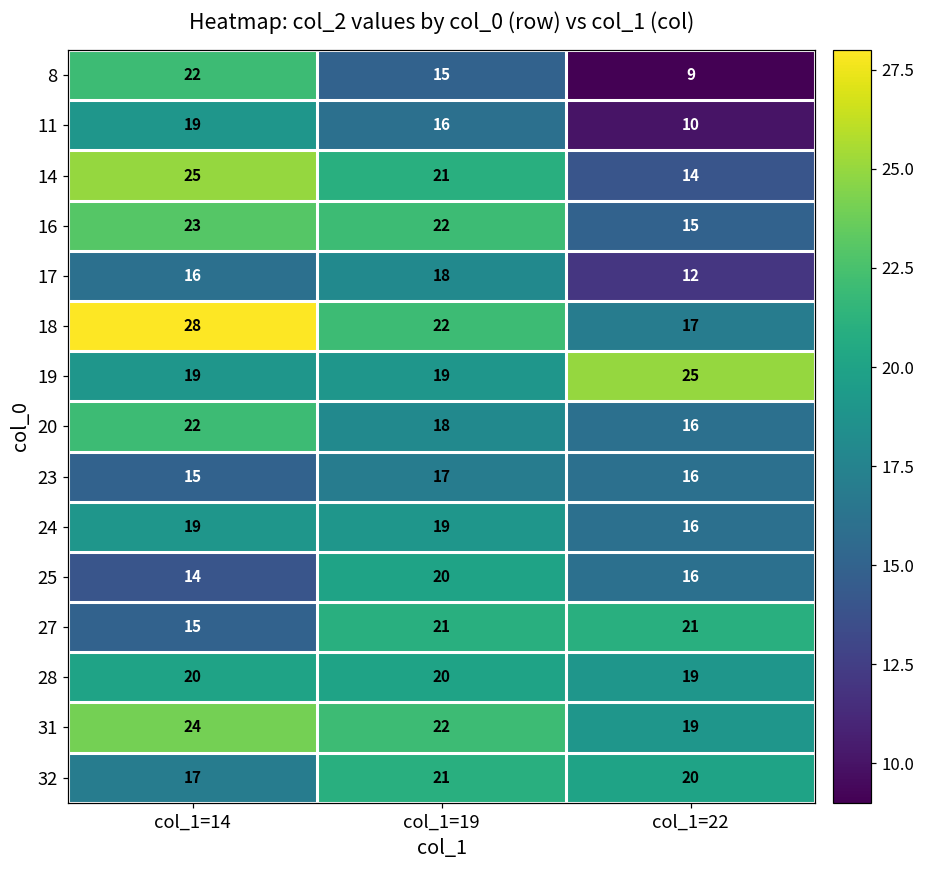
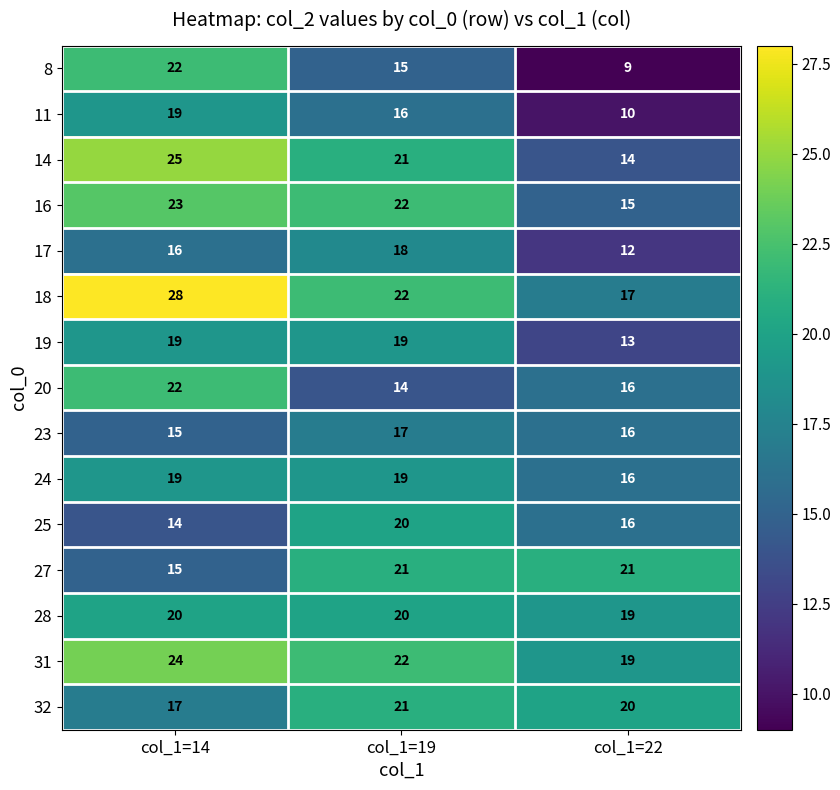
  {
    "8": {
      "col_1=14": 22,
      "col_1=19": 15,
      "col_1=22": 9
    },
    "11": {
      "col_1=14": 19,
      "col_1=19": 16,
      "col_1=22": 10
    },
    "14": {
      "col_1=14": 25,
      "col_1=19": 21,
      "col_1=22": 14
    },
    "16": {
      "col_1=14": 23,
      "col_1=19": 22,
      "col_1=22": 15
    },
    "17": {
      "col_1=14": 16,
      "col_1=19": 18,
      "col_1=22": 12
    },
    "18": {
      "col_1=14": 28,
      "col_1=19": 22,
      "col_1=22": 17
    },
    "19": {
      "col_1=14": 19,
      "col_1=19": 19,
-     "col_1=22": 25
+     "col_1=22": 13
    },
    "20": {
      "col_1=14": 22,
-     "col_1=19": 18,
+     "col_1=19": 14,
      "col_1=22": 16
    },
    "23": {
      "col_1=14": 15,
      "col_1=19": 17,
      "col_1=22": 16
    },
    "24": {
      "col_1=14": 19,
      "col_1=19": 19,
      "col_1=22": 16
    },
    "25": {
      "col_1=14": 14,
      "col_1=19": 20,
      "col_1=22": 16
    },
    "27": {
      "col_1=14": 15,
      "col_1=19": 21,
      "col_1=22": 21
    },
    "28": {
      "col_1=14": 20,
      "col_1=19": 20,
      "col_1=22": 19
    },
    "31": {
      "col_1=14": 24,
      "col_1=19": 22,
      "col_1=22": 19
    },
    "32": {
      "col_1=14": 17,
      "col_1=19": 21,
      "col_1=22": 20
    }
  }
